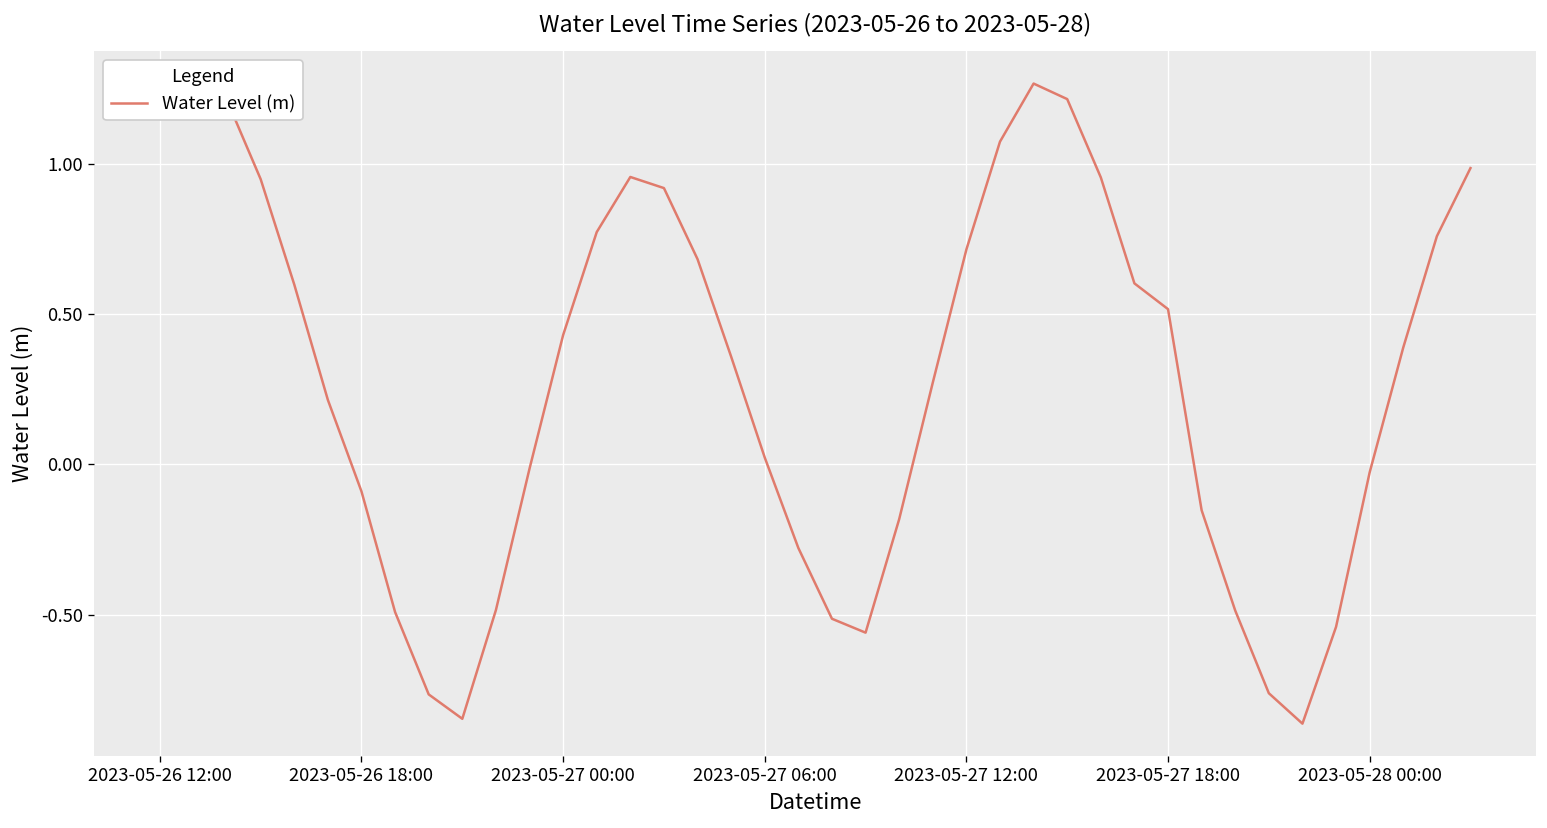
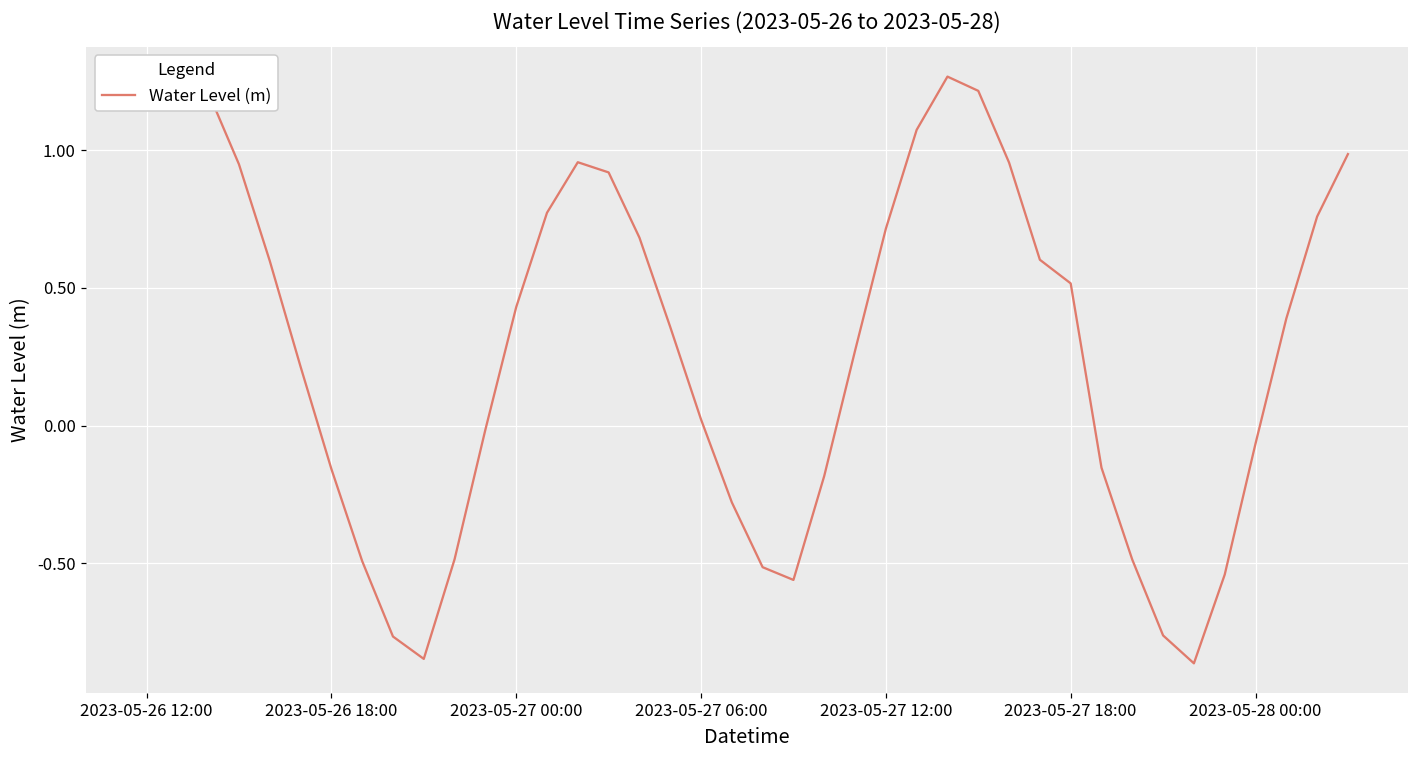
  {
-   "2023-05-26 18:00": -0.09,
+   "2023-05-26 18:00": -0.16,
    "2023-05-27 00:00": 0.43,
    "2023-05-27 06:00": 0.02,
    "2023-05-27 12:00": 0.71,
    "2023-05-27 18:00": 0.52,
-   "2023-05-28 00:00": -0.03
+   "2023-05-28 00:00": -0.07
  }
